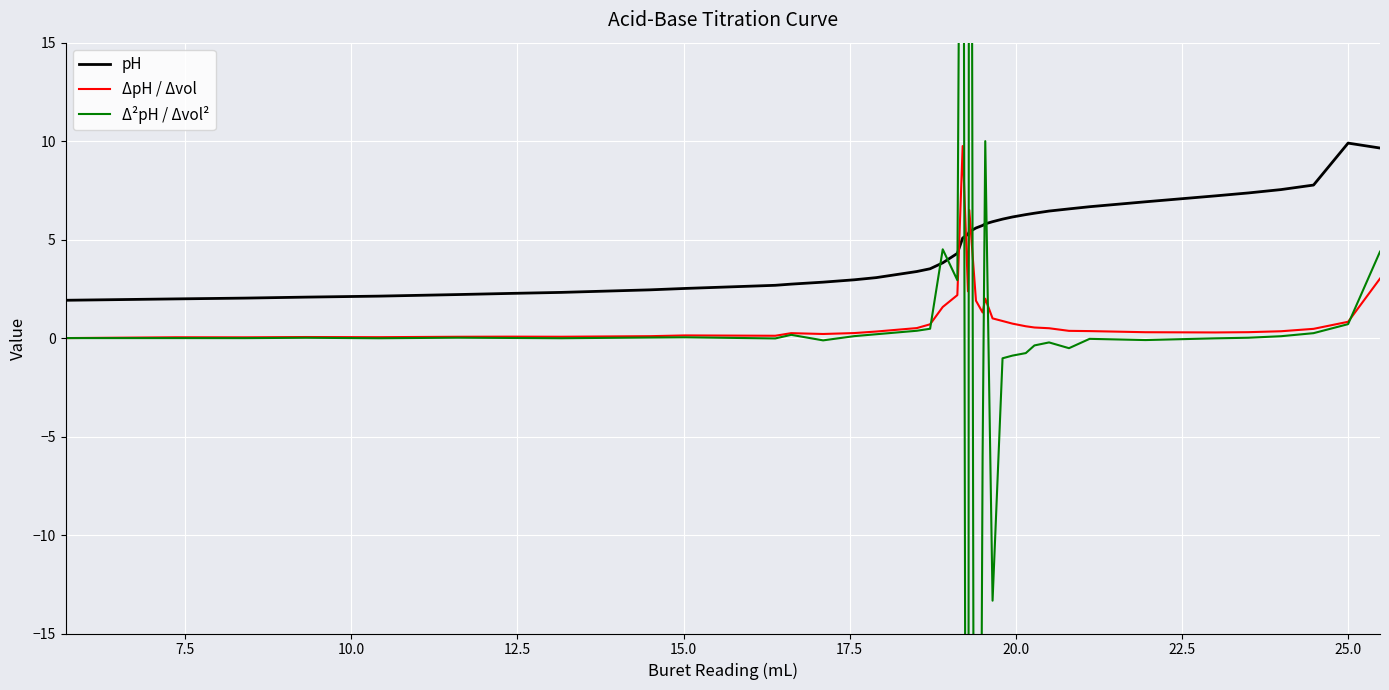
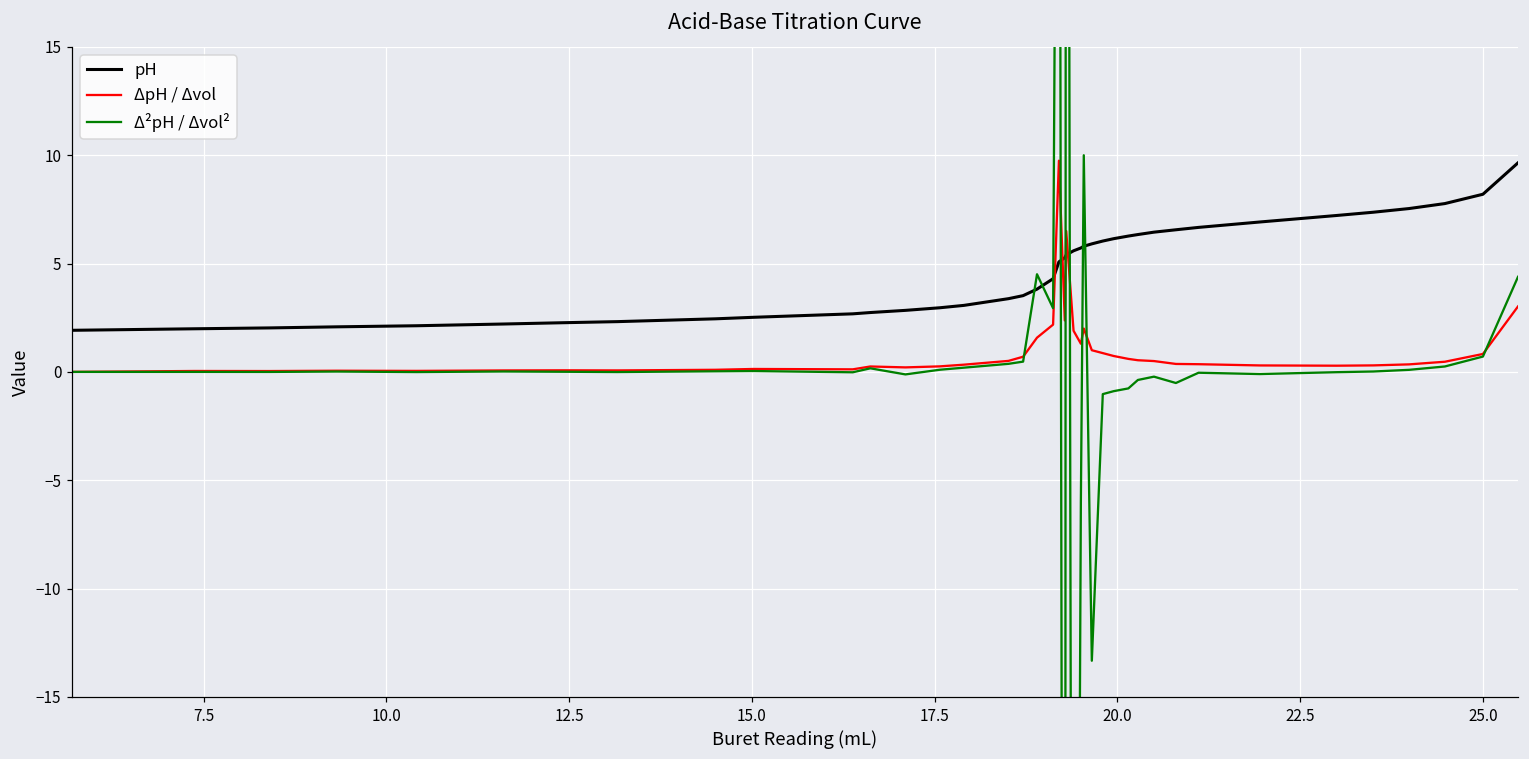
  {
    "pH": {
-     "25.0": 9.9
+     "25.0": 8.2
    }
  }
